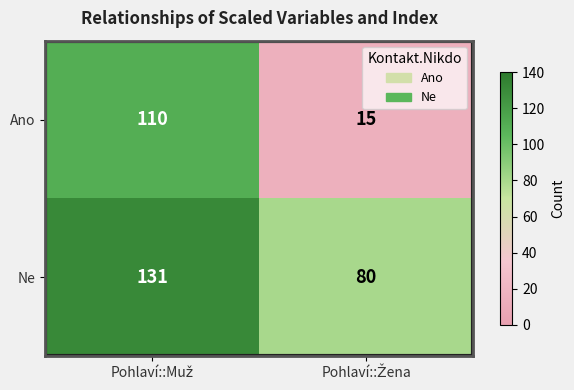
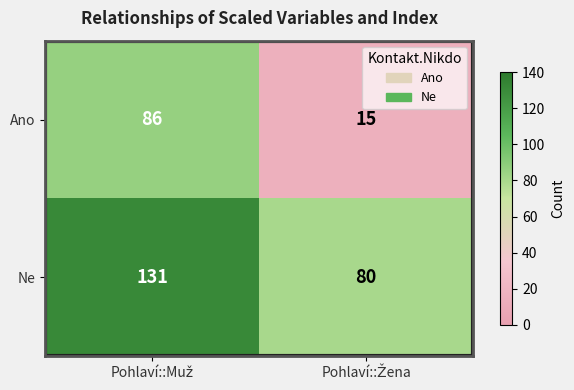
  {
    "Ano": {
-     "Pohlaví::Muž": 110,
+     "Pohlaví::Muž": 86,
      "Pohlaví::Žena": 15
    },
    "Ne": {
      "Pohlaví::Muž": 131,
      "Pohlaví::Žena": 80
    }
  }
